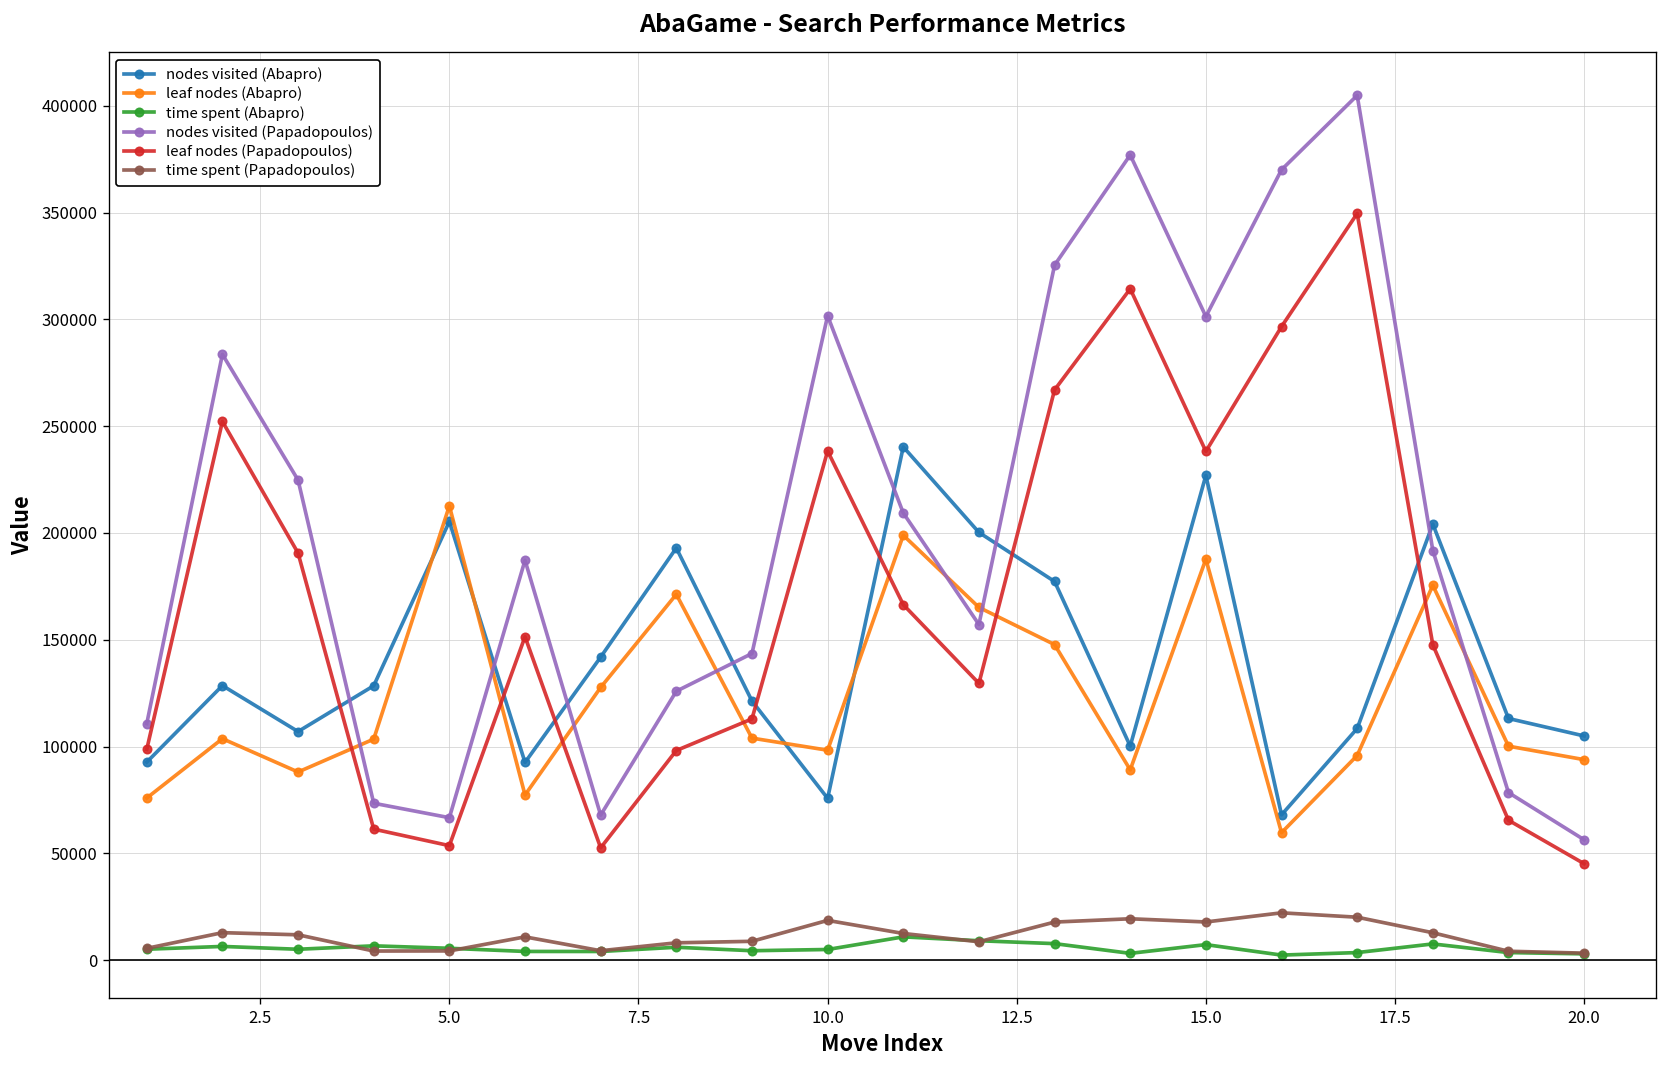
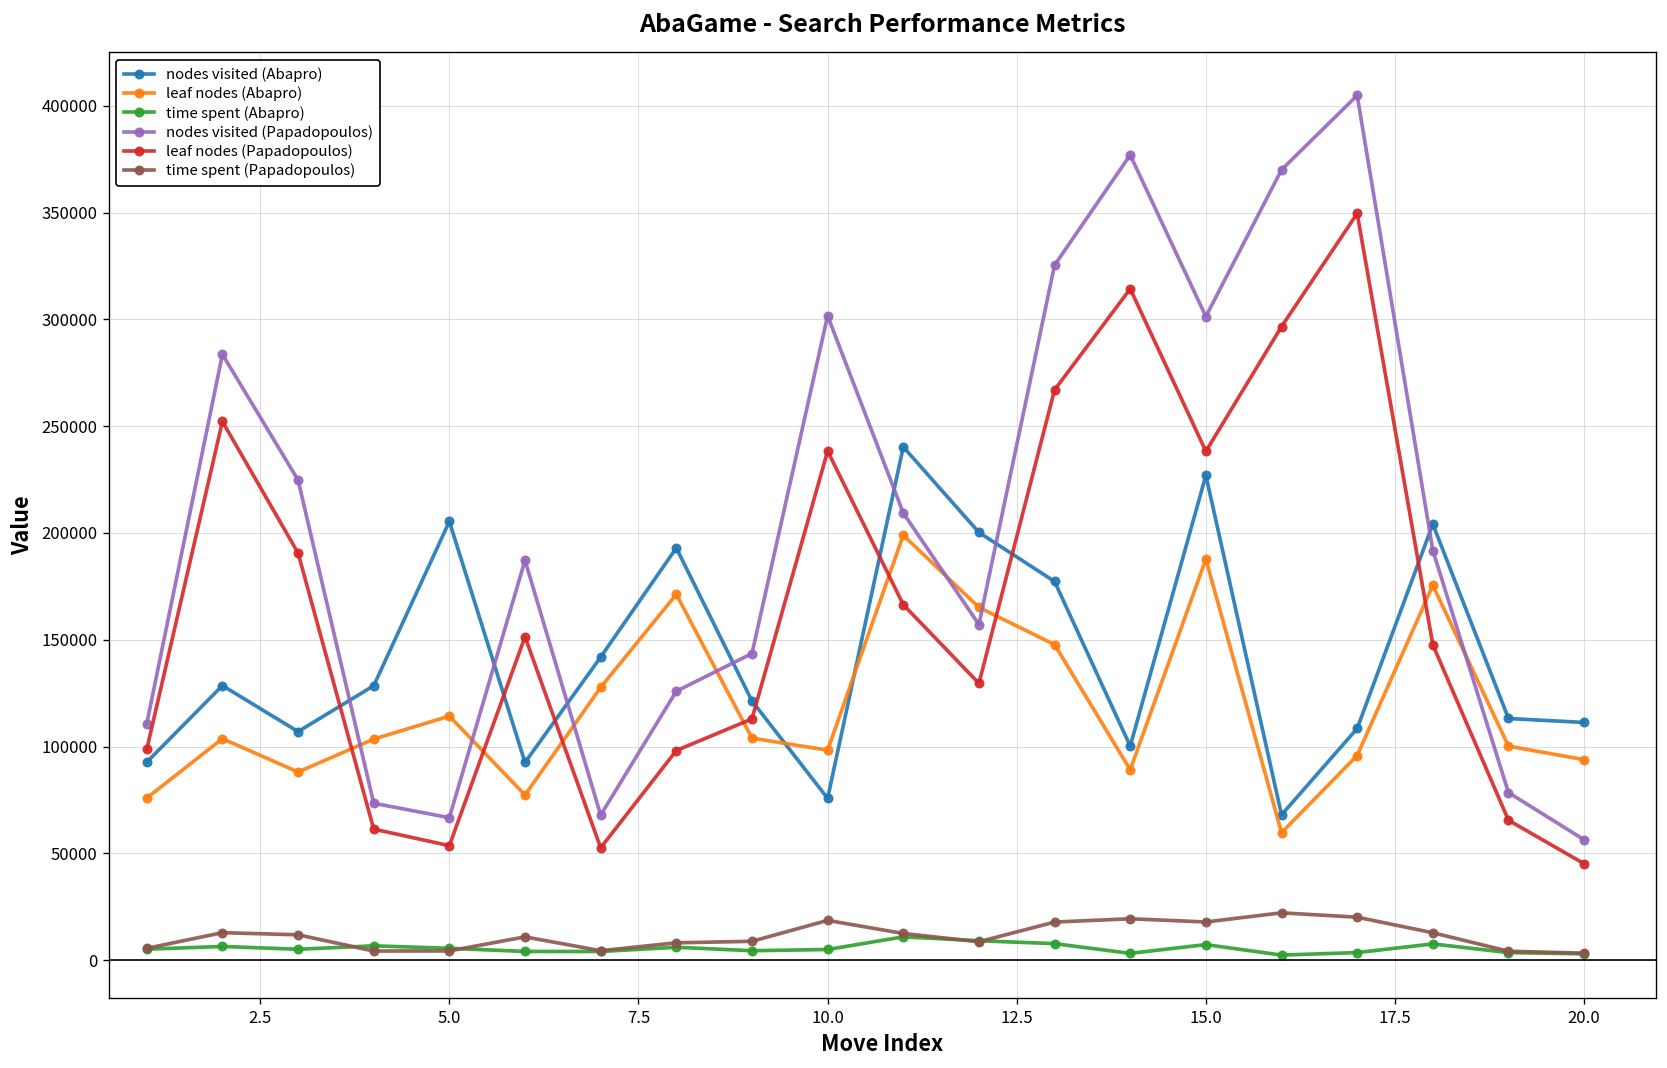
  {
    "nodes visited (Abapro)": {
      "5.0": 205000,
      "10.0": 76000,
      "15.0": 227000,
-     "20.0": 105000
+     "20.0": 111000
    },
    "leaf nodes (Abapro)": {
-     "5.0": 213000,
+     "5.0": 114000,
      "10.0": 98000,
      "15.0": 188000,
      "20.0": 94000
    },
    "time spent (Abapro)": {
      "10.0": 5000,
      "15.0": 7000
    },
    "nodes visited (Papadopoulos)": {
      "5.0": 67000,
      "10.0": 302000,
      "15.0": 301000,
      "20.0": 56000
    },
    "leaf nodes (Papadopoulos)": {
      "5.0": 54000,
      "10.0": 238000,
      "15.0": 238000,
      "20.0": 45000
    },
    "time spent (Papadopoulos)": {
      "10.0": 19000,
      "15.0": 18000
    }
  }
